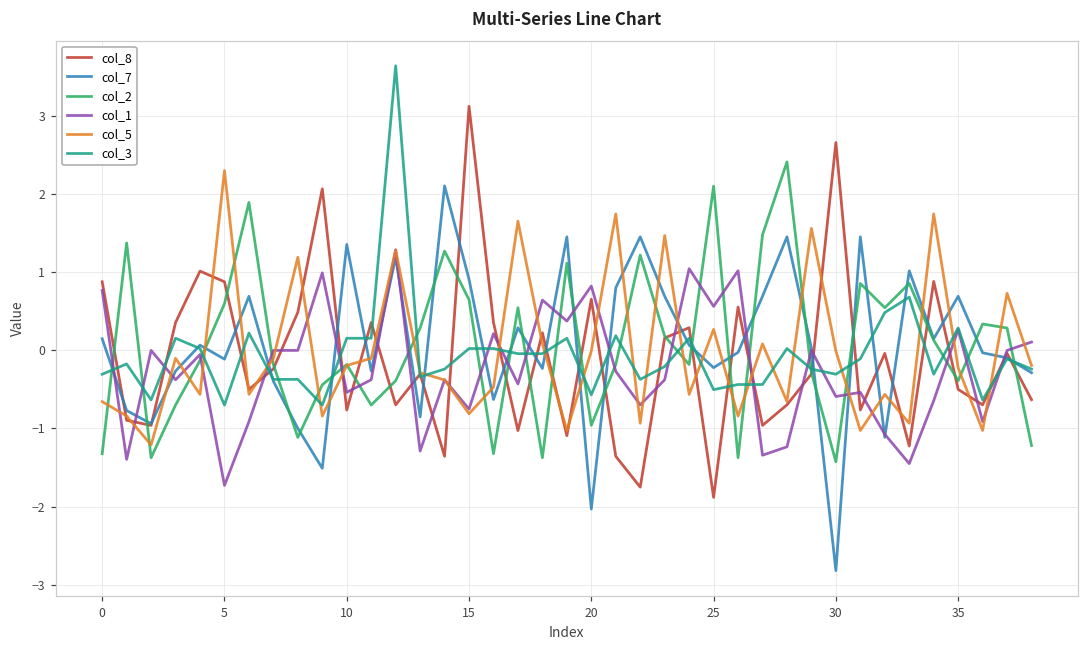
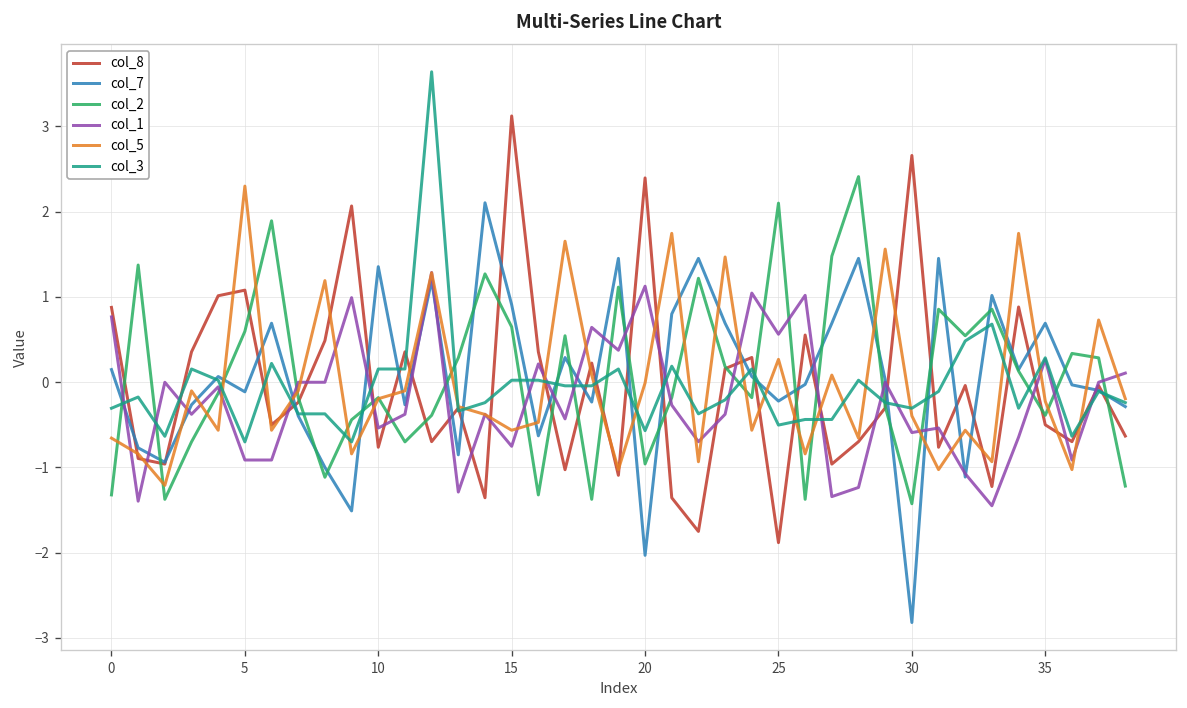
  {
    "col_8": {
      "0": 0.9,
-     "5": 0.9,
+     "5": 1.1,
      "10": -0.8,
      "15": 3.1,
-     "20": 0.7,
+     "20": 2.4,
      "25": -1.9,
      "30": 2.7,
      "35": -0.5
    },
    "col_7": {
      "0": 0.1,
      "5": -0.1,
      "10": 1.4,
      "15": 0.9,
      "20": -2.0,
      "25": -0.2,
      "30": -2.8,
      "35": 0.7
    },
    "col_1": {
      "0": 0.8,
-     "5": -1.7,
+     "5": -0.9,
      "10": -0.5,
      "15": -0.8,
-     "20": 0.8,
+     "20": 1.1,
      "25": 0.6,
      "30": -0.6
    },
    "col_5": {
      "0": -0.7,
      "5": 2.3,
-     "15": -0.8,
+     "15": -0.6,
      "20": 0.0,
      "25": 0.3,
-     "30": 0.0,
+     "30": -0.4,
      "35": -0.2
    }
  }
